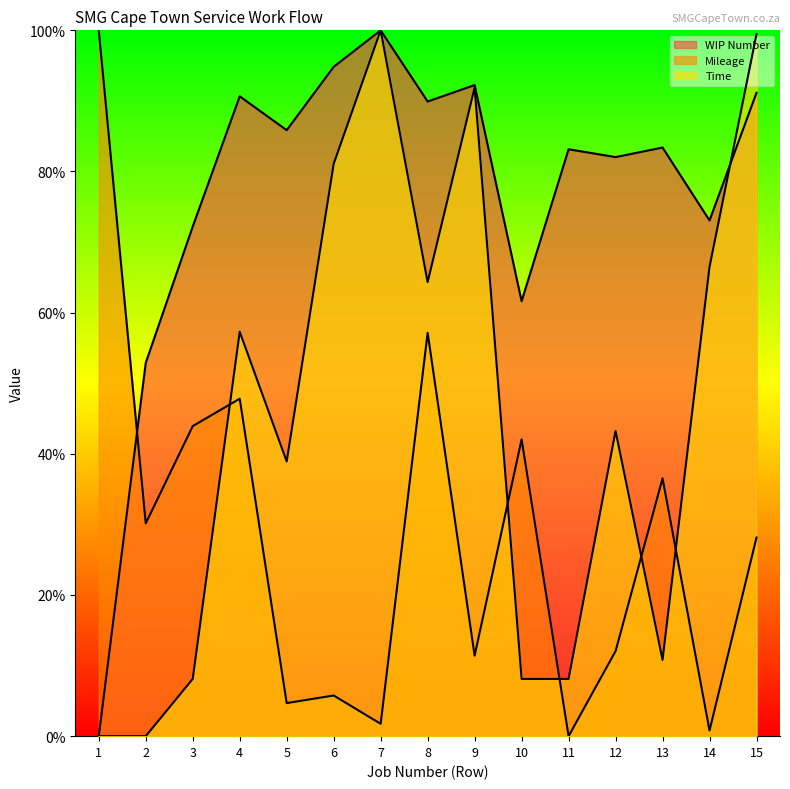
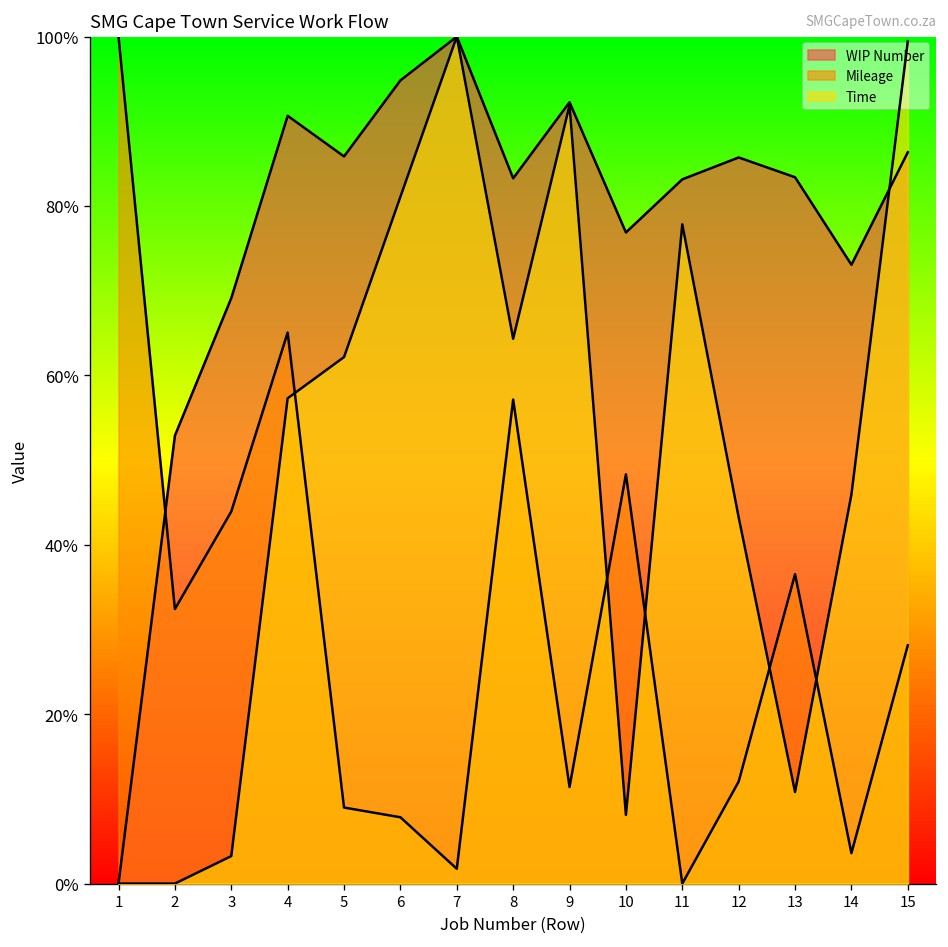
  {
    "WIP Number": {
      "2": "53%",
-     "3": "72%",
+     "3": "69%",
      "4": "91%",
      "5": "86%",
      "6": "95%",
-     "8": "90%",
+     "8": "83%",
      "9": "92%",
-     "10": "62%",
+     "10": "77%",
      "11": "83%",
-     "12": "82%",
+     "12": "86%",
      "13": "83%",
      "14": "73%",
-     "15": "91%"
+     "15": "86%"
    },
    "Mileage": {
      "1": "100%",
-     "2": "30%",
+     "2": "32%",
      "3": "44%",
-     "4": "48%",
-     "5": "5%",
-     "6": "6%",
+     "4": "65%",
+     "5": "9%",
+     "6": "8%",
      "7": "2%",
      "8": "57%",
      "9": "11%",
-     "10": "42%",
+     "10": "48%",
      "11": "0%",
      "12": "12%",
      "13": "37%",
-     "14": "1%",
+     "14": "4%",
      "15": "28%"
    },
    "Time": {
      "2": "0%",
-     "3": "8%",
+     "3": "3%",
      "4": "57%",
-     "5": "39%",
+     "5": "62%",
      "6": "81%",
      "8": "64%",
      "9": "92%",
      "10": "8%",
-     "11": "8%",
+     "11": "78%",
      "12": "43%",
      "13": "11%",
-     "14": "66%",
+     "14": "46%",
      "15": "99%"
    }
  }
